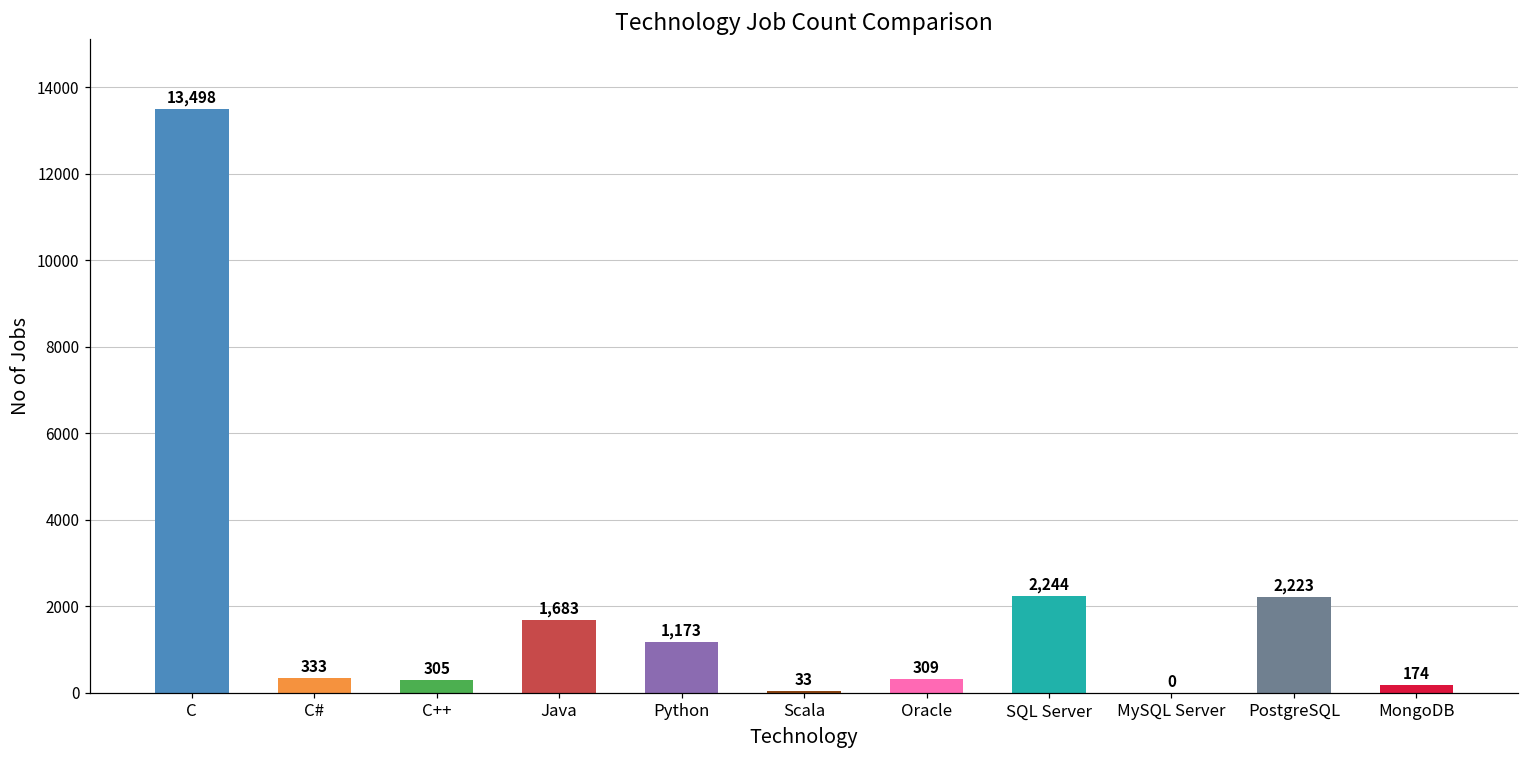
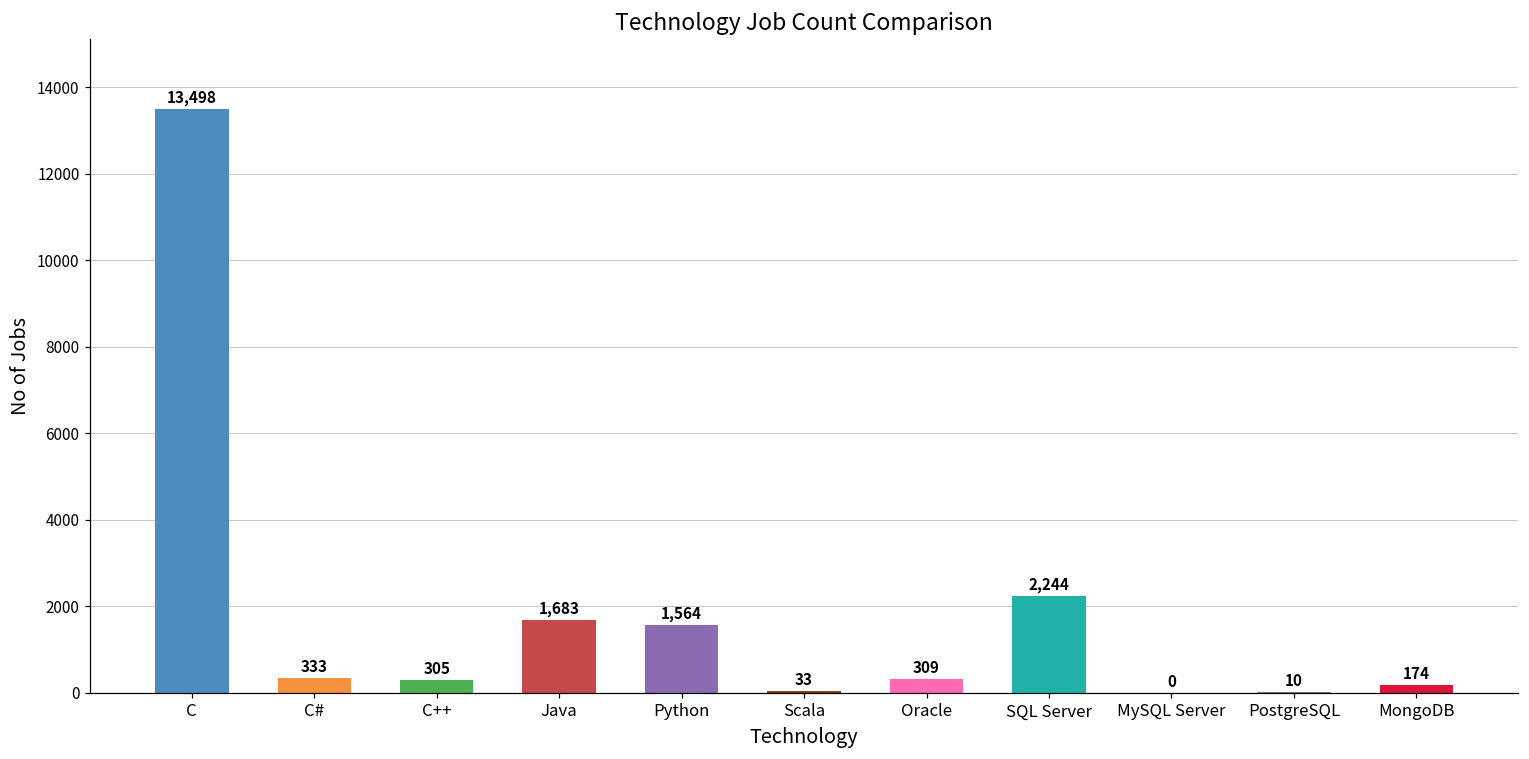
  {
    "C": "13,498",
    "C#": "333",
    "C++": "305",
    "Java": "1,683",
-   "Python": "1,173",
+   "Python": "1,564",
    "Scala": "33",
    "Oracle": "309",
    "SQL Server": "2,244",
    "MySQL Server": "0",
-   "PostgreSQL": "2,223",
+   "PostgreSQL": "10",
    "MongoDB": "174"
  }
